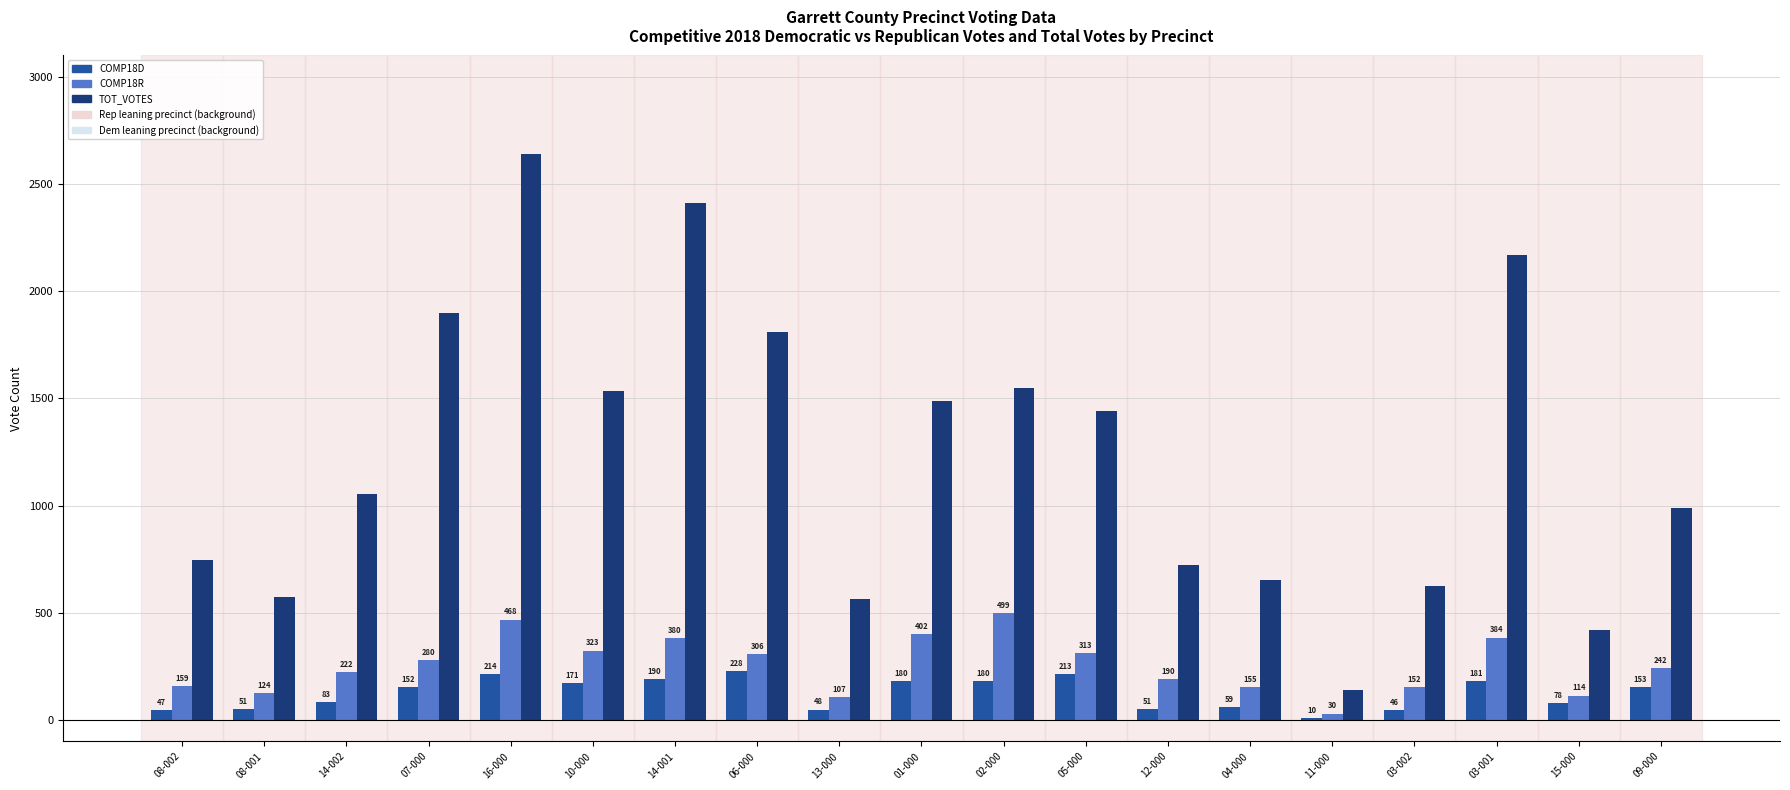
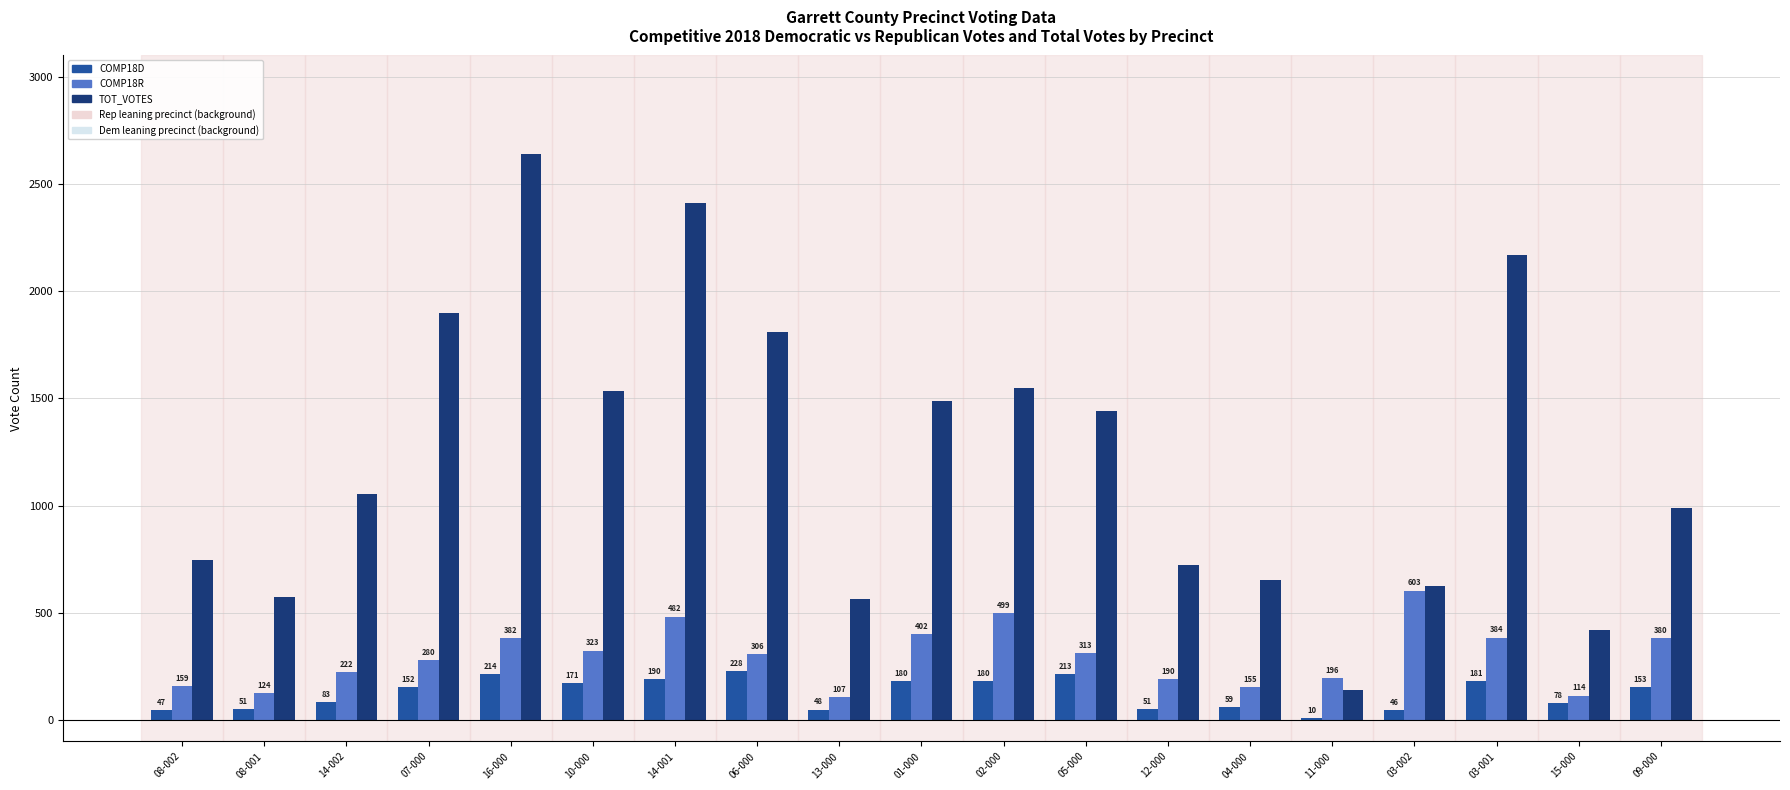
  {
    "COMP18R": {
      "08-002": 159,
      "08-001": 124,
      "14-002": 222,
      "07-000": 280,
-     "16-000": 468,
+     "16-000": 382,
      "10-000": 323,
-     "14-001": 380,
+     "14-001": 482,
      "06-000": 306,
      "13-000": 107,
      "01-000": 402,
      "02-000": 499,
      "05-000": 313,
      "12-000": 190,
      "04-000": 155,
-     "11-000": 30,
-     "03-002": 152,
+     "11-000": 196,
+     "03-002": 603,
      "03-001": 384,
      "15-000": 114,
-     "09-000": 242
+     "09-000": 380
    }
  }
